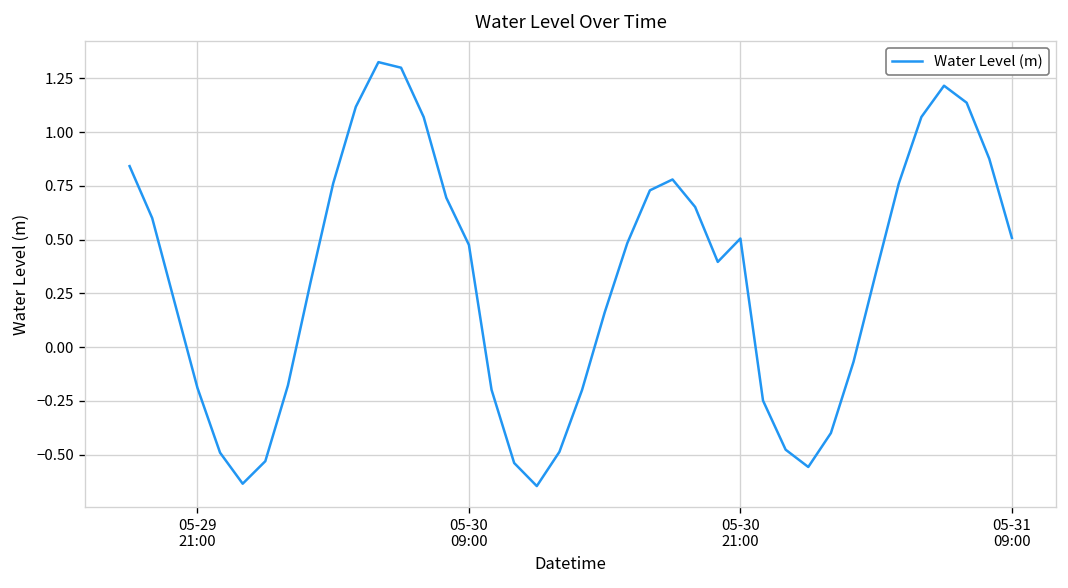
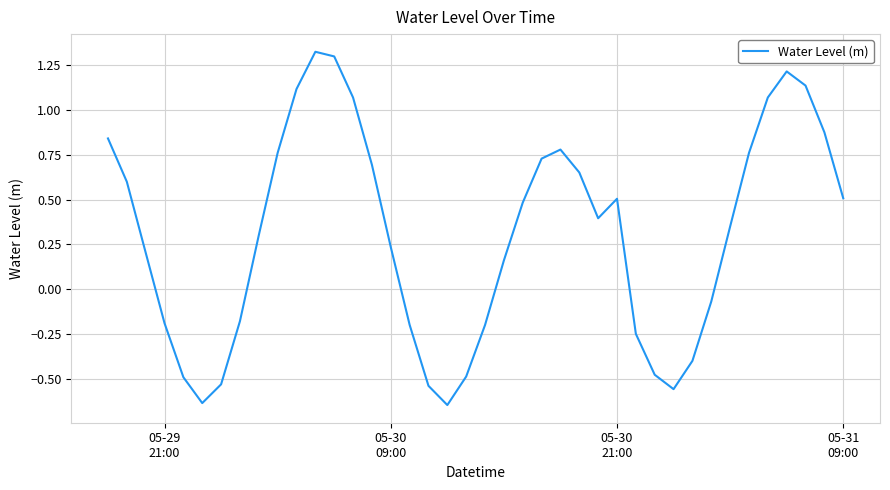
  {
    "05-29 21:00": -0.19,
-   "05-30 09:00": 0.47,
+   "05-30 09:00": 0.24,
    "05-30 21:00": 0.50,
    "05-31 09:00": 0.51
  }
